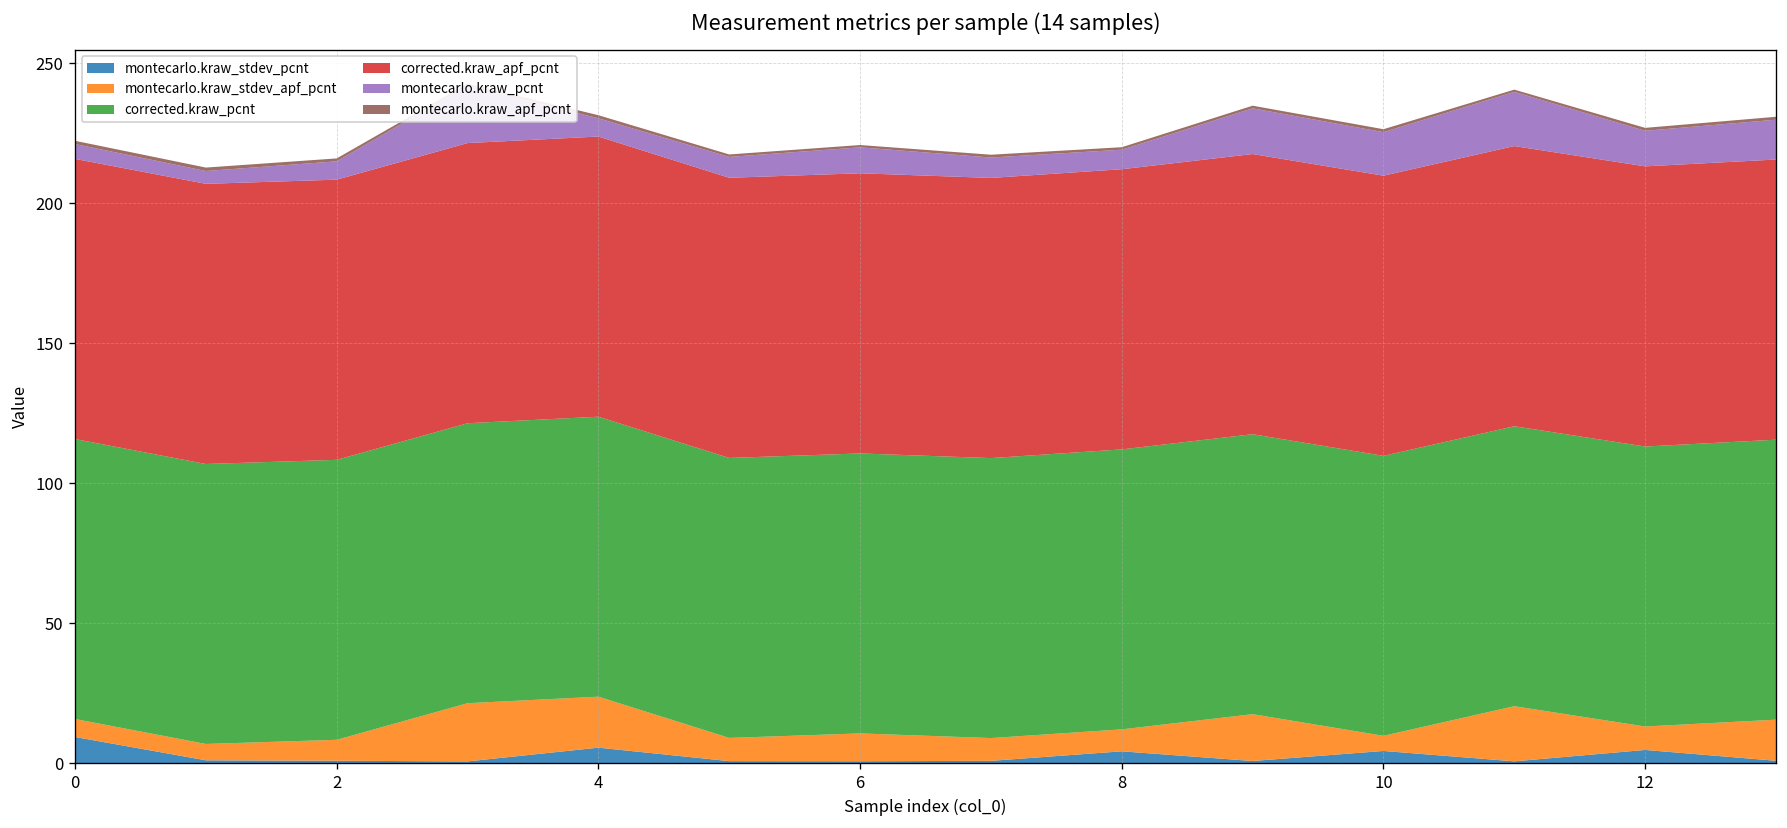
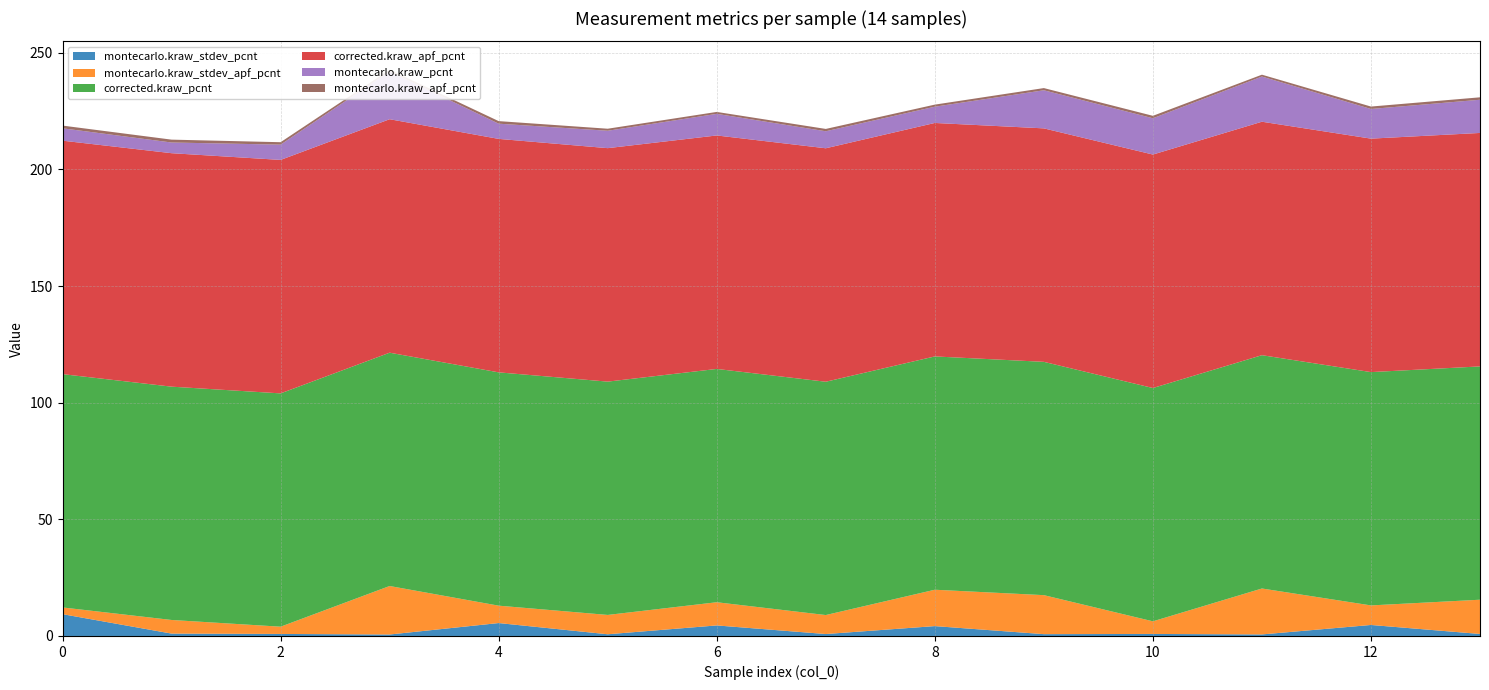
  {
    "montecarlo.kraw_stdev_pcnt": {
      "0": 9,
      "4": 6,
-     "6": 1,
+     "6": 5,
      "8": 4,
-     "10": 4,
+     "10": 1,
      "12": 5
    },
    "montecarlo.kraw_stdev_apf_pcnt": {
-     "0": 6,
-     "2": 7,
-     "4": 18,
+     "0": 3,
+     "2": 3,
+     "4": 7,
      "6": 10,
-     "8": 8,
+     "8": 16,
      "10": 5,
      "12": 8
    },
    "corrected.kraw_pcnt": {
      "0": 100,
      "2": 100,
      "4": 100,
      "6": 100,
      "8": 100,
      "10": 100,
      "12": 100
    },
    "corrected.kraw_apf_pcnt": {
      "0": 100,
      "2": 100,
      "4": 100,
      "6": 100,
      "8": 100,
      "10": 100,
      "12": 100
    },
    "montecarlo.kraw_pcnt": {
      "0": 5,
      "4": 7
    },
    "montecarlo.kraw_apf_pcnt": {
      "0": 1,
      "4": 1
    }
  }
